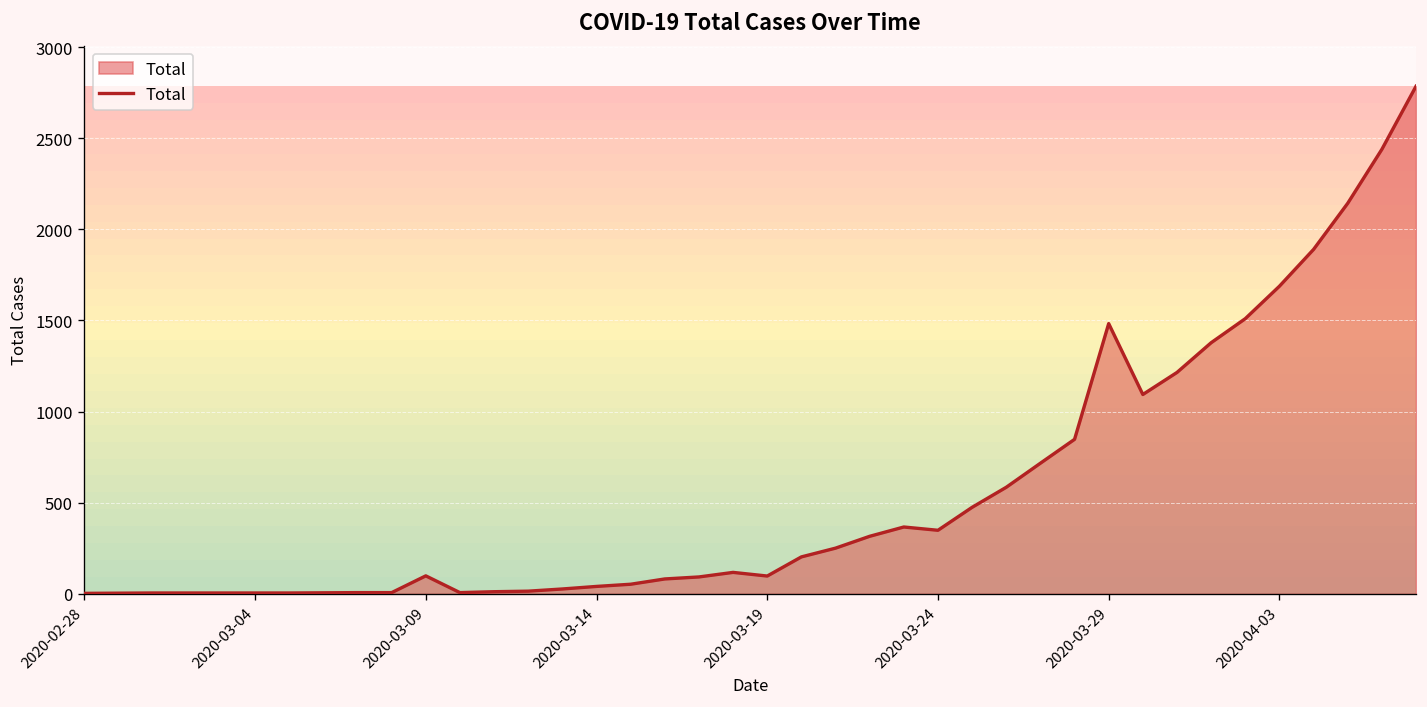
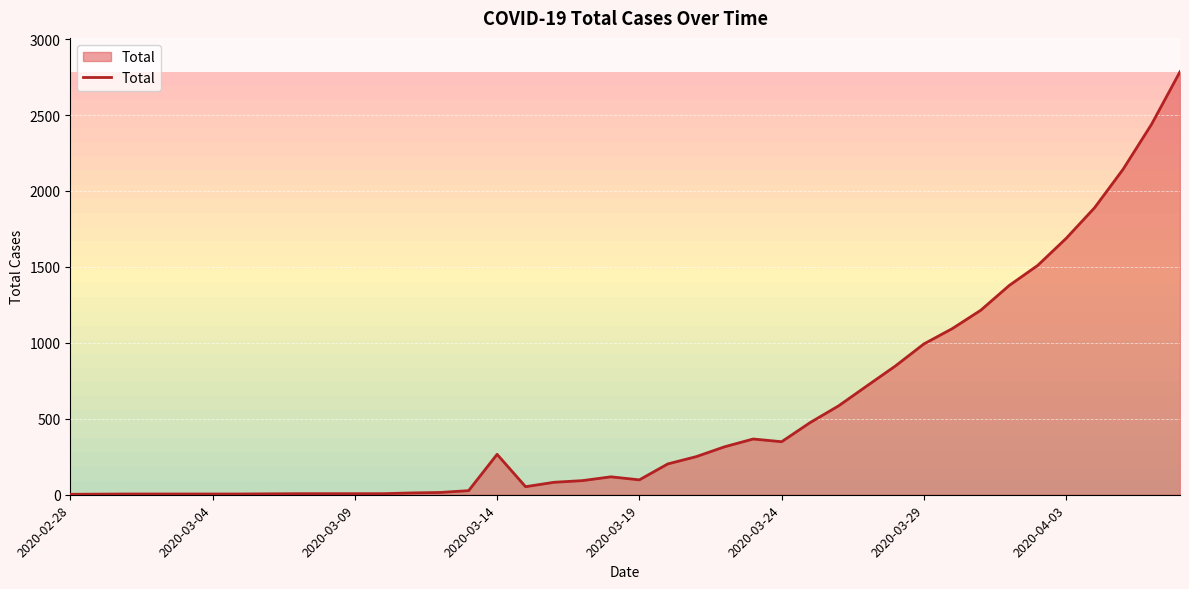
  {
    "2020-02-28": 0,
    "2020-03-04": 10,
-   "2020-03-09": 100,
-   "2020-03-14": 40,
+   "2020-03-09": 10,
+   "2020-03-14": 270,
    "2020-03-19": 100,
    "2020-03-24": 350,
-   "2020-03-29": 1480,
+   "2020-03-29": 990,
    "2020-04-03": 1690
  }
